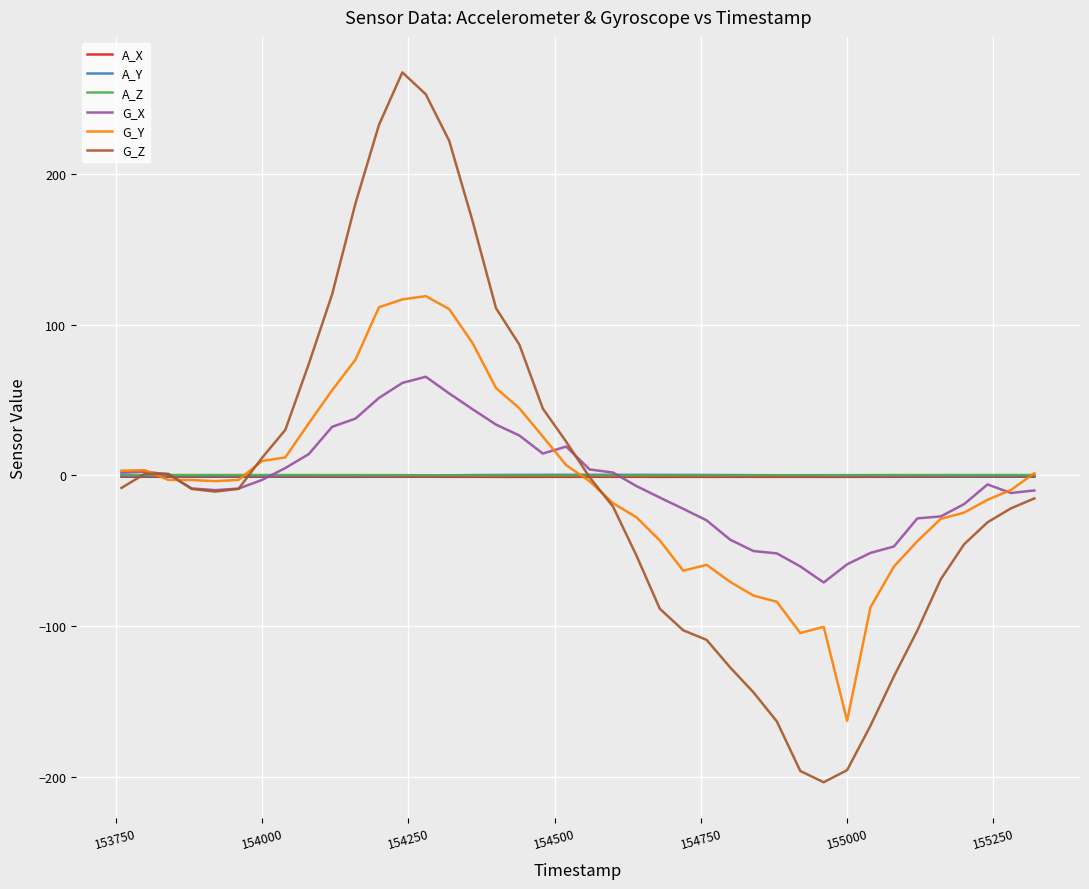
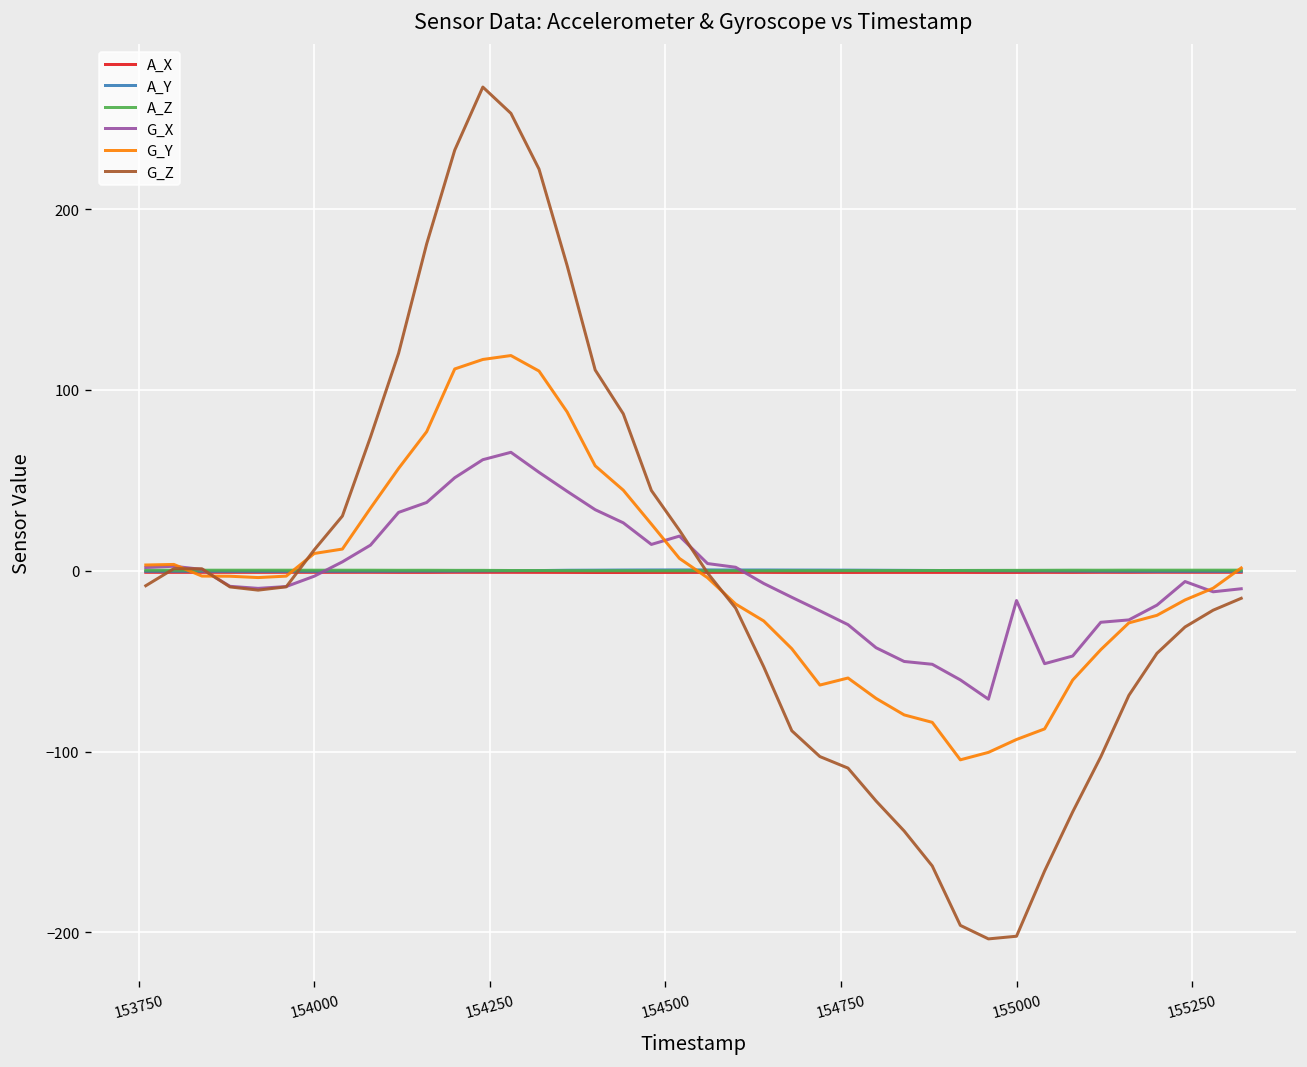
  {
    "G_X": {
      "154000": -3,
-     "155000": -59
+     "155000": -17
    },
    "G_Y": {
      "154000": 10,
-     "155000": -163
+     "155000": -93
    },
    "G_Z": {
      "154000": 12,
-     "155000": -196
+     "155000": -202
    }
  }
